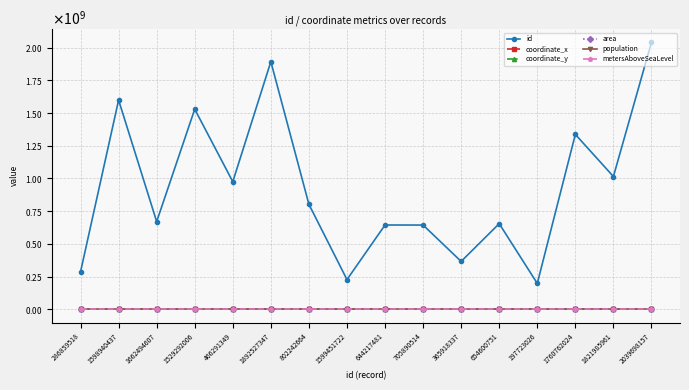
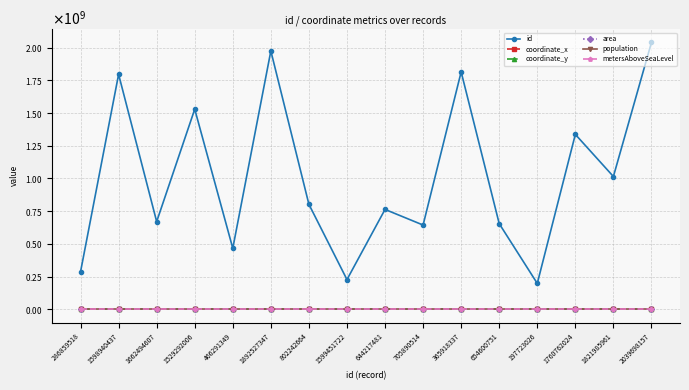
  {
    "id": {
      "286859518": 290000000,
-     "1598940437": 1600000000,
+     "1598940437": 1800000000,
      "1662494607": 670000000,
      "1529292006": 1530000000,
-     "466291349": 980000000,
-     "1892527347": 1890000000,
+     "466291349": 470000000,
+     "1892527347": 1970000000,
      "802242664": 800000000,
      "1599451722": 230000000,
-     "644217481": 640000000,
+     "644217481": 760000000,
      "705890514": 640000000,
-     "365918337": 370000000,
+     "365918337": 1810000000,
      "654600751": 650000000,
      "197723026": 200000000,
      "1760762024": 1340000000,
      "1821985961": 1010000000
    },
    "metersAboveSeaLevel": {
      "286859518": 0,
      "1598940437": 0,
      "1662494607": 0,
      "1529292006": 0,
      "466291349": 0,
      "1892527347": 0,
      "802242664": 0,
      "1599451722": 0,
      "644217481": 0,
      "705890514": 0,
      "365918337": 0,
      "654600751": 0,
      "197723026": 0,
      "1760762024": 0,
      "1821985961": 0,
      "2039698157": 0
    }
  }
